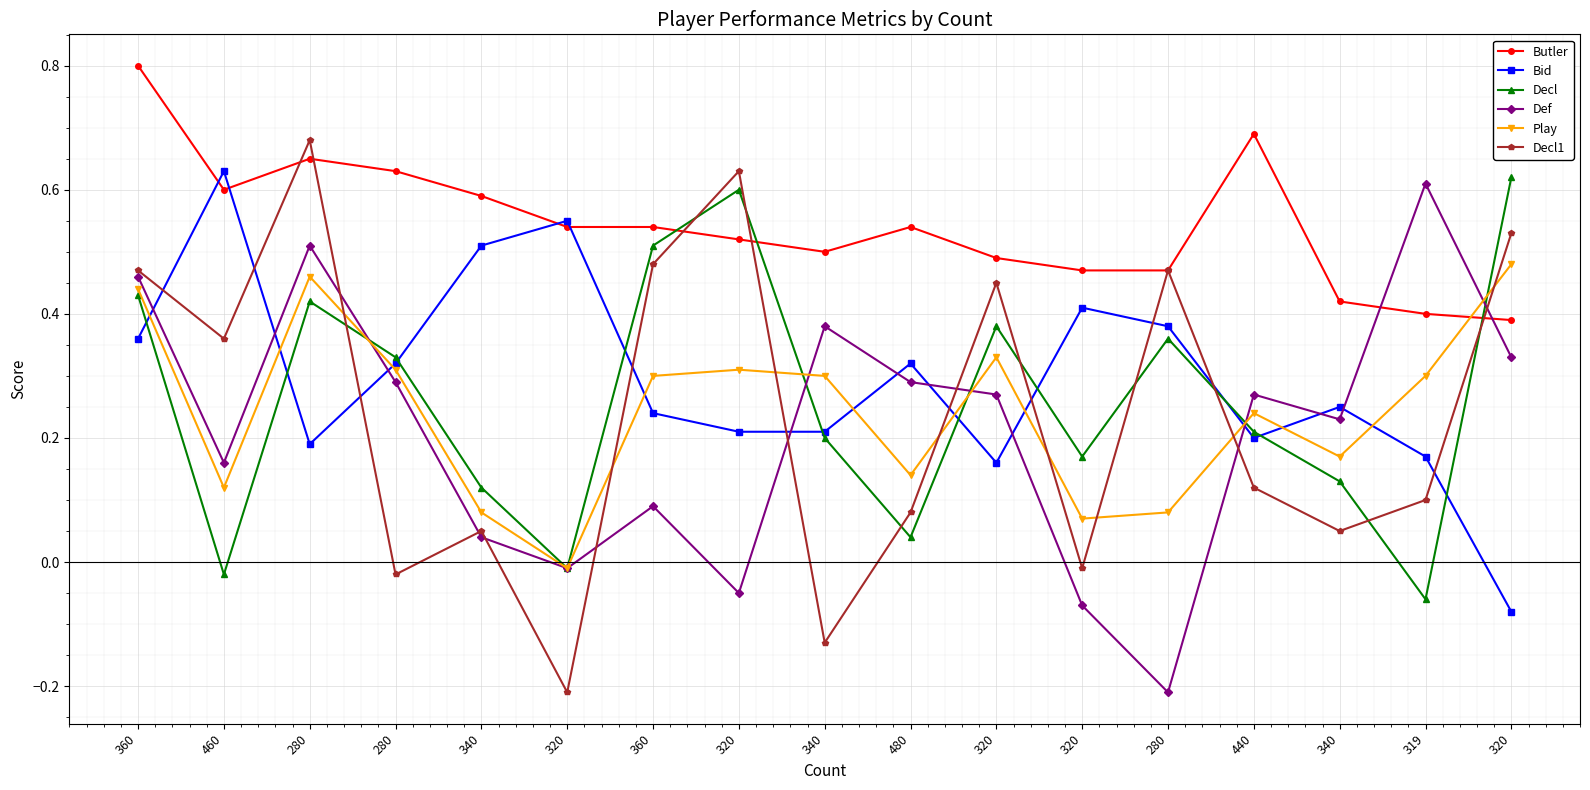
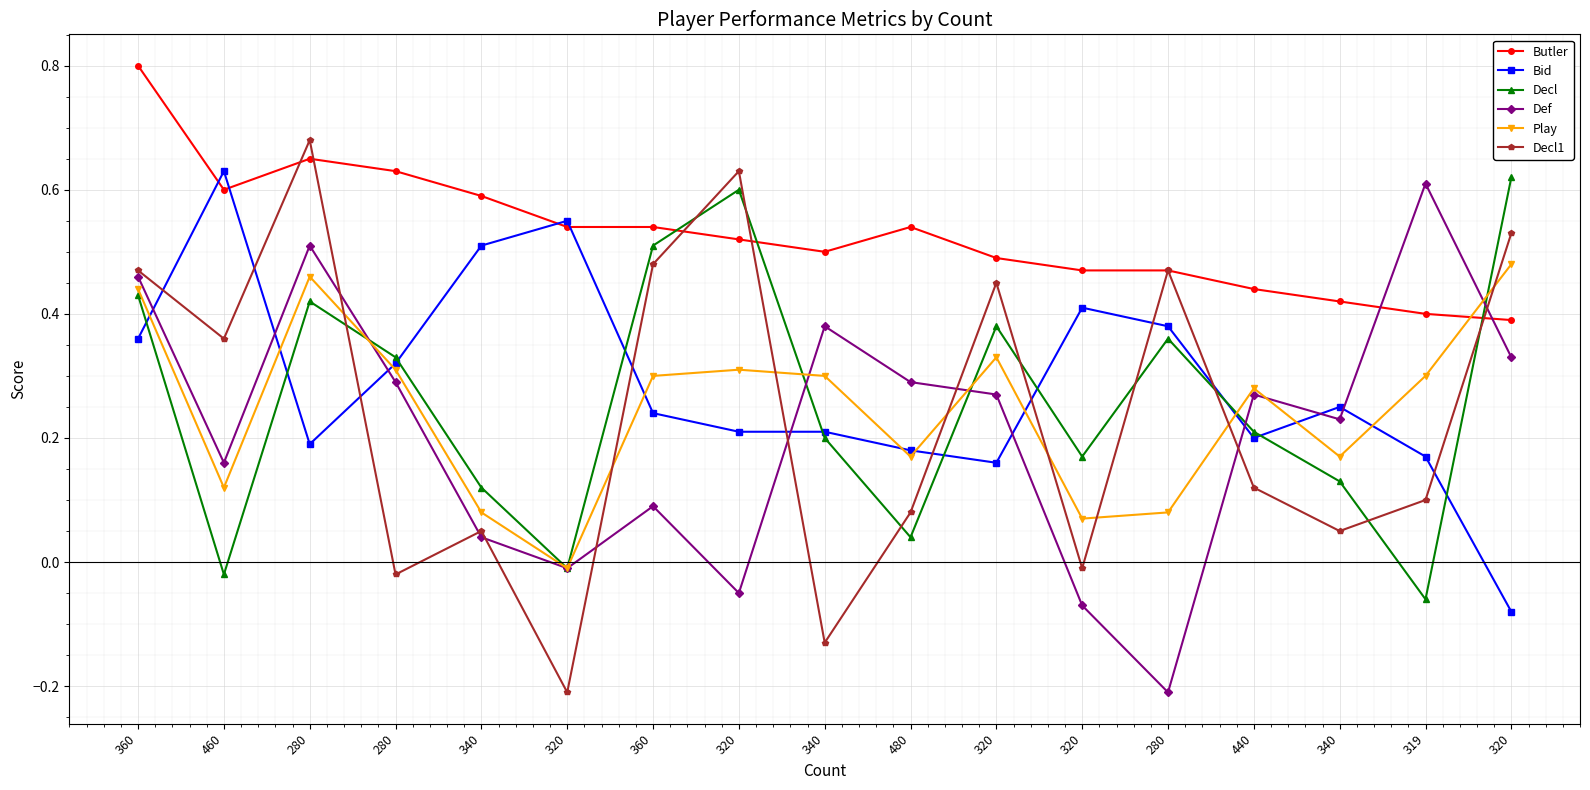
  {
    "Butler": {
      "460": 0.60,
      "480": 0.54,
-     "440": 0.69,
+     "440": 0.44,
      "319": 0.40
    },
    "Bid": {
      "460": 0.63,
-     "480": 0.32,
+     "480": 0.18,
      "440": 0.20,
      "319": 0.17
    },
    "Decl": {
      "460": -0.02,
      "480": 0.04,
      "440": 0.21,
      "319": -0.06
    },
    "Def": {
      "460": 0.16,
      "480": 0.29,
      "440": 0.27,
      "319": 0.61
    },
    "Play": {
      "460": 0.12,
-     "480": 0.14,
-     "440": 0.24,
+     "480": 0.17,
+     "440": 0.28,
      "319": 0.30
    },
    "Decl1": {
      "460": 0.36,
      "480": 0.08,
      "440": 0.12,
      "319": 0.10
    }
  }
